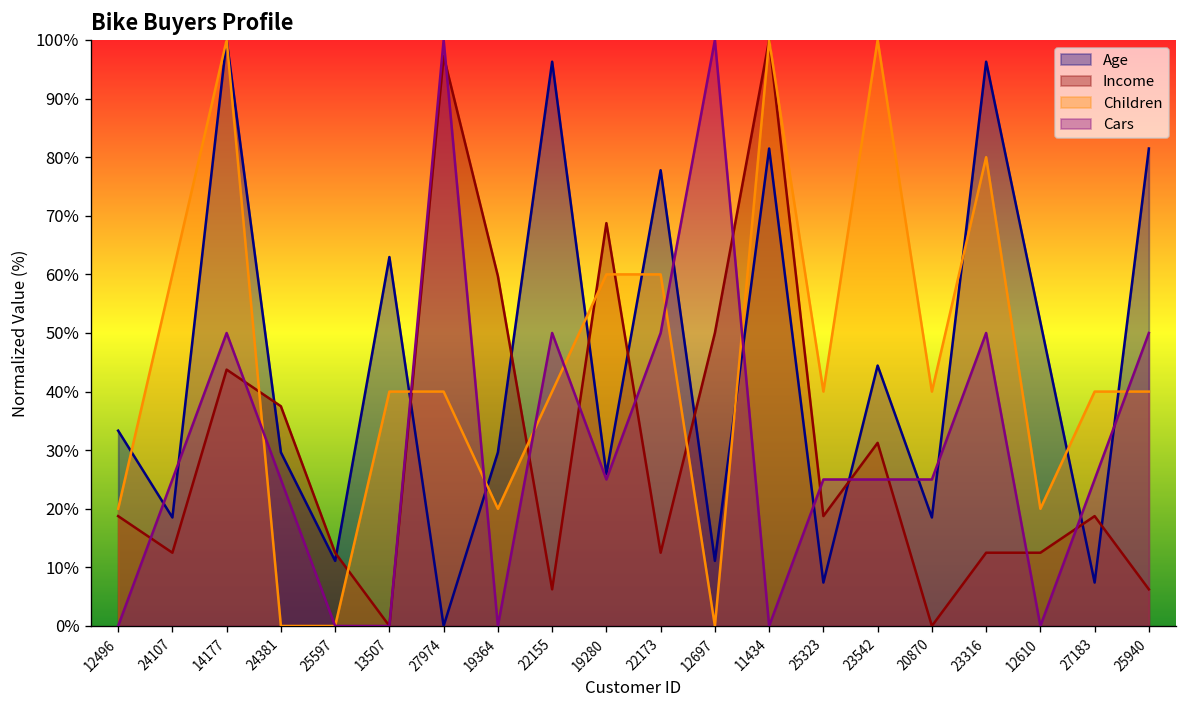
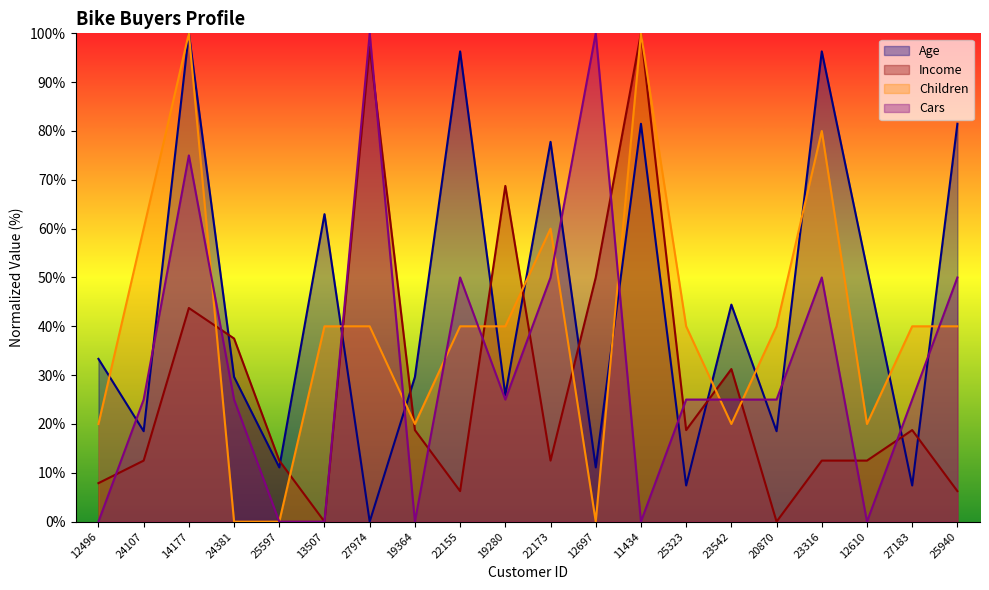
  {
    "Age": {
      "12496": "33%",
      "24107": "19%",
      "24381": "30%",
      "25597": "11%",
      "13507": "63%",
      "27974": "0%",
      "19364": "30%",
      "22155": "96%",
      "19280": "26%",
      "22173": "78%",
      "12697": "11%",
      "11434": "81%",
      "25323": "7%",
      "23542": "44%",
      "20870": "19%",
      "23316": "96%",
      "12610": "52%",
      "27183": "7%",
      "25940": "81%"
    },
    "Income": {
-     "12496": "19%",
+     "12496": "8%",
      "24107": "13%",
      "14177": "44%",
      "24381": "38%",
      "25597": "13%",
      "27974": "97%",
-     "19364": "60%",
+     "19364": "19%",
      "22155": "6%",
      "19280": "69%",
      "22173": "13%",
      "12697": "50%",
      "25323": "19%",
      "23542": "31%",
      "20870": "0%",
      "23316": "13%",
      "12610": "13%",
      "27183": "19%",
      "25940": "6%"
    },
    "Children": {
      "12496": "20%",
      "24107": "60%",
      "24381": "0%",
      "13507": "40%",
      "27974": "40%",
      "19364": "20%",
      "22155": "40%",
-     "19280": "60%",
+     "19280": "40%",
      "22173": "60%",
      "12697": "0%",
      "25323": "40%",
-     "23542": "100%",
+     "23542": "20%",
      "20870": "40%",
      "23316": "80%",
      "12610": "20%",
      "27183": "40%",
      "25940": "40%"
    },
    "Cars": {
      "12496": "0%",
      "24107": "25%",
-     "14177": "50%",
+     "14177": "75%",
      "24381": "25%",
      "27974": "100%",
      "19364": "0%",
      "22155": "50%",
      "19280": "25%",
      "22173": "50%",
      "12697": "100%",
      "11434": "0%",
      "25323": "25%",
      "23542": "25%",
      "20870": "25%",
      "23316": "50%",
      "12610": "0%",
      "27183": "25%",
      "25940": "50%"
    }
  }
